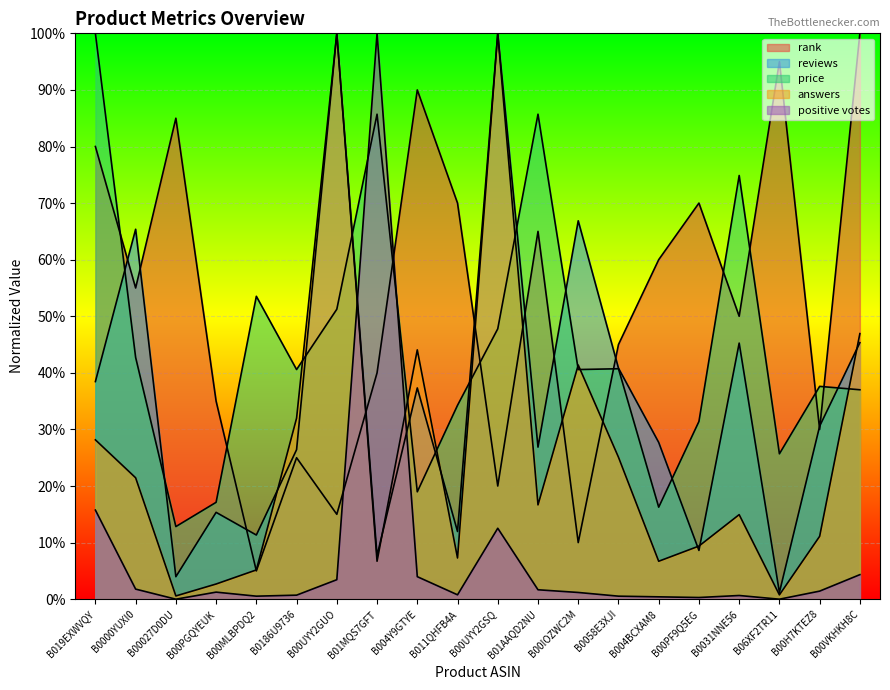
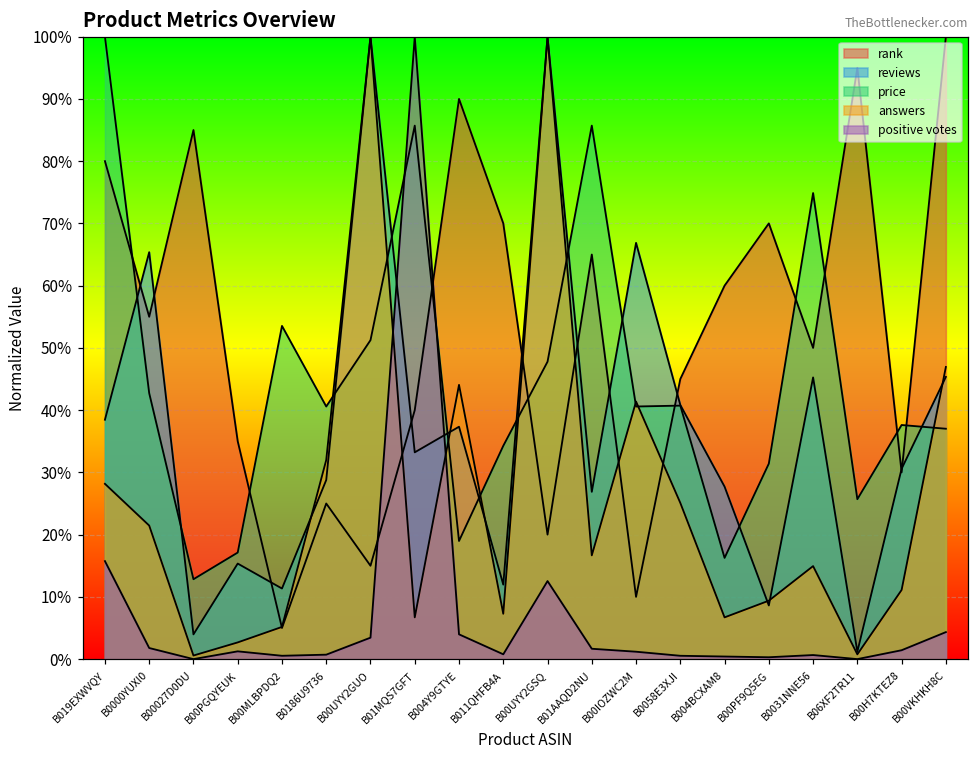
  {
    "rank": {
      "B019EXWVQY": "80%",
      "B0000YUXI0": "55%",
      "B00027D0DU": "85%",
      "B00PGQYEUK": "35%",
      "B0186U9736": "25%",
      "B00UYY2GUO": "15%",
      "B01MQS7GFT": "40%",
      "B004Y9GTYE": "90%",
      "B011QHFB4A": "70%",
      "B00UYY2GSQ": "20%",
      "B01AAQD2NU": "65%",
      "B00IOZWC2M": "10%",
      "B0058E3XJI": "45%",
      "B004BCXAM8": "60%",
      "B00PF9Q5EG": "70%",
      "B0031NNE56": "50%",
      "B00H7KTEZ8": "30%",
      "B00VKHKH8C": "100%"
    },
    "reviews": {
      "B019EXWVQY": "38%",
      "B0000YUXI0": "65%",
      "B00027D0DU": "4%",
      "B00PGQYEUK": "15%",
      "B00MLBPDQ2": "11%",
-     "B0186U9736": "26%",
-     "B01MQS7GFT": "8%",
+     "B0186U9736": "29%",
+     "B01MQS7GFT": "33%",
      "B004Y9GTYE": "37%",
      "B011QHFB4A": "12%",
      "B01AAQD2NU": "27%",
      "B00IOZWC2M": "67%",
      "B004BCXAM8": "28%",
      "B00PF9Q5EG": "9%",
      "B0031NNE56": "45%",
      "B00H7KTEZ8": "31%",
      "B00VKHKH8C": "45%"
    },
    "price": {
      "B019EXWVQY": "100%",
      "B0000YUXI0": "43%",
      "B00027D0DU": "13%",
      "B00PGQYEUK": "17%",
      "B00MLBPDQ2": "54%",
      "B0186U9736": "41%",
      "B00UYY2GUO": "51%",
      "B01MQS7GFT": "86%",
      "B004Y9GTYE": "19%",
      "B011QHFB4A": "34%",
      "B00UYY2GSQ": "48%",
      "B01AAQD2NU": "86%",
      "B00IOZWC2M": "41%",
      "B004BCXAM8": "16%",
      "B00PF9Q5EG": "31%",
      "B0031NNE56": "75%",
      "B06XF2TR11": "26%",
      "B00H7KTEZ8": "38%",
      "B00VKHKH8C": "37%"
    },
    "answers": {
      "B019EXWVQY": "28%",
      "B0000YUXI0": "21%",
      "B00027D0DU": "1%",
      "B00PGQYEUK": "3%",
      "B0186U9736": "32%",
      "B01MQS7GFT": "7%",
      "B004Y9GTYE": "44%",
      "B011QHFB4A": "7%",
      "B01AAQD2NU": "17%",
      "B00IOZWC2M": "41%",
      "B0058E3XJI": "25%",
      "B004BCXAM8": "7%",
      "B00PF9Q5EG": "9%",
      "B0031NNE56": "15%",
      "B00H7KTEZ8": "11%",
      "B00VKHKH8C": "47%"
    },
    "positive votes": {
      "B019EXWVQY": "16%",
      "B0000YUXI0": "2%",
      "B00027D0DU": "0%",
      "B00PGQYEUK": "1%",
      "B00MLBPDQ2": "1%",
      "B0186U9736": "1%",
      "B00UYY2GUO": "3%",
      "B01MQS7GFT": "100%",
      "B004Y9GTYE": "4%",
      "B011QHFB4A": "1%",
      "B00UYY2GSQ": "13%",
      "B01AAQD2NU": "2%",
      "B00IOZWC2M": "1%",
      "B0058E3XJI": "1%",
      "B004BCXAM8": "0%",
      "B00PF9Q5EG": "0%",
      "B0031NNE56": "1%",
      "B06XF2TR11": "0%",
      "B00H7KTEZ8": "1%",
      "B00VKHKH8C": "4%"
    }
  }
